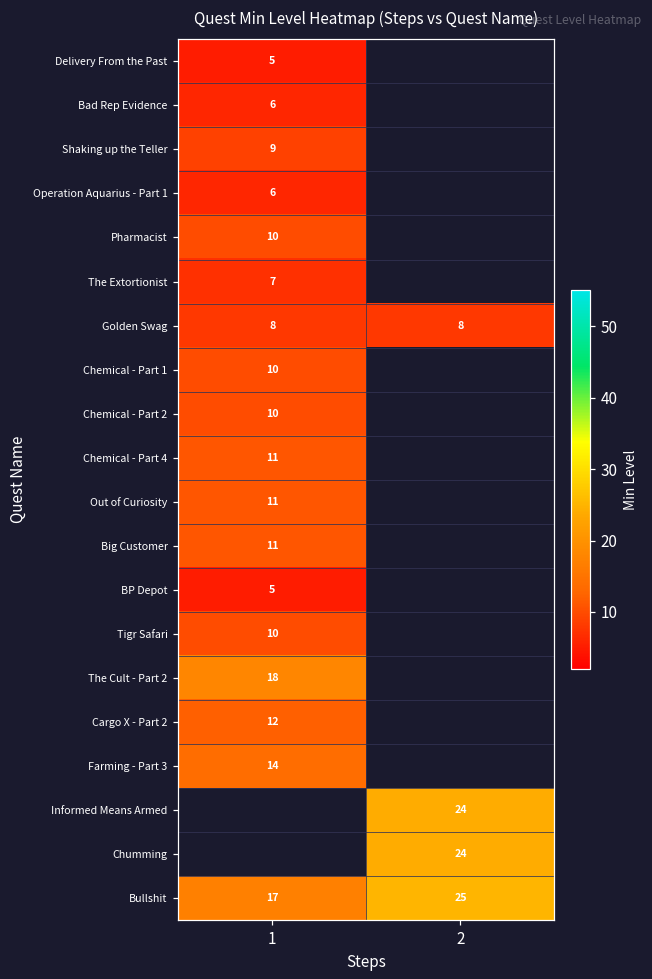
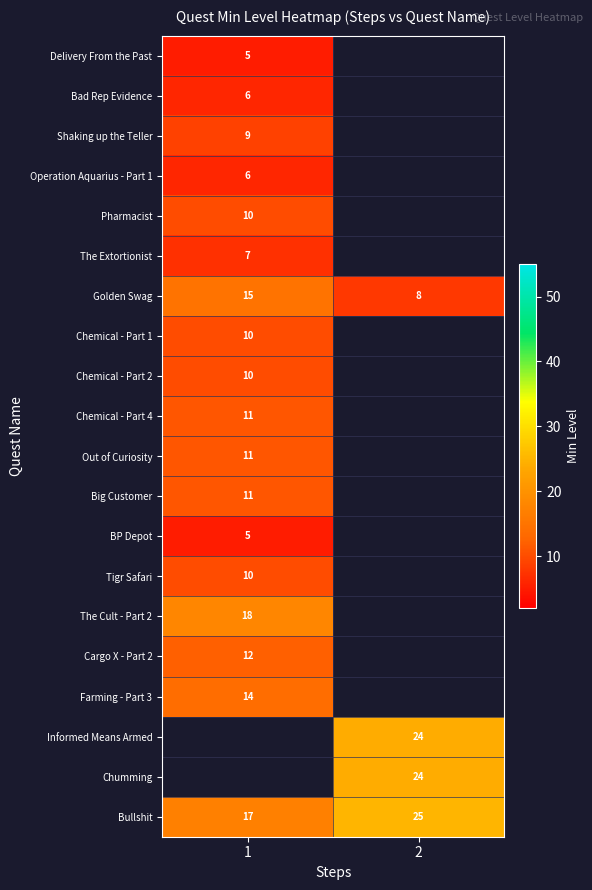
  {
    "Delivery From the Past": {
      "1": 5
    },
    "Bad Rep Evidence": {
      "1": 6
    },
    "Shaking up the Teller": {
      "1": 9
    },
    "Operation Aquarius - Part 1": {
      "1": 6
    },
    "Pharmacist": {
      "1": 10
    },
    "The Extortionist": {
      "1": 7
    },
    "Golden Swag": {
-     "1": 8,
+     "1": 15,
      "2": 8
    },
    "Chemical - Part 1": {
      "1": 10
    },
    "Chemical - Part 2": {
      "1": 10
    },
    "Chemical - Part 4": {
      "1": 11
    },
    "Out of Curiosity": {
      "1": 11
    },
    "Big Customer": {
      "1": 11
    },
    "BP Depot": {
      "1": 5
    },
    "Tigr Safari": {
      "1": 10
    },
    "The Cult - Part 2": {
      "1": 18
    },
    "Cargo X - Part 2": {
      "1": 12
    },
    "Farming - Part 3": {
      "1": 14
    },
    "Informed Means Armed": {
      "2": 24
    },
    "Chumming": {
      "2": 24
    },
    "Bullshit": {
      "1": 17,
      "2": 25
    }
  }
